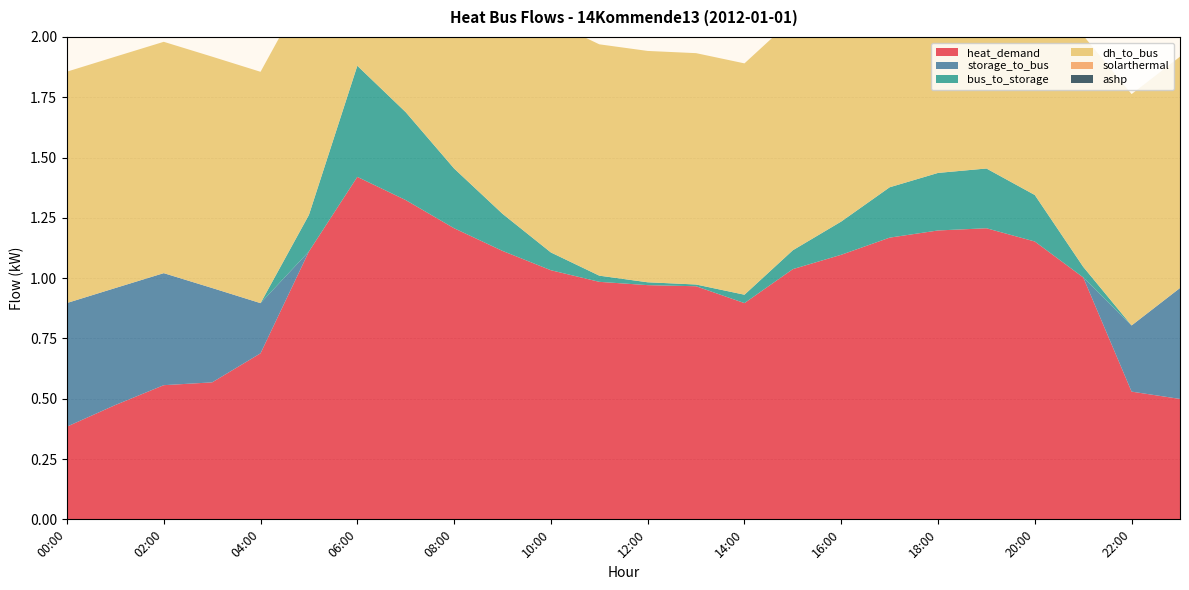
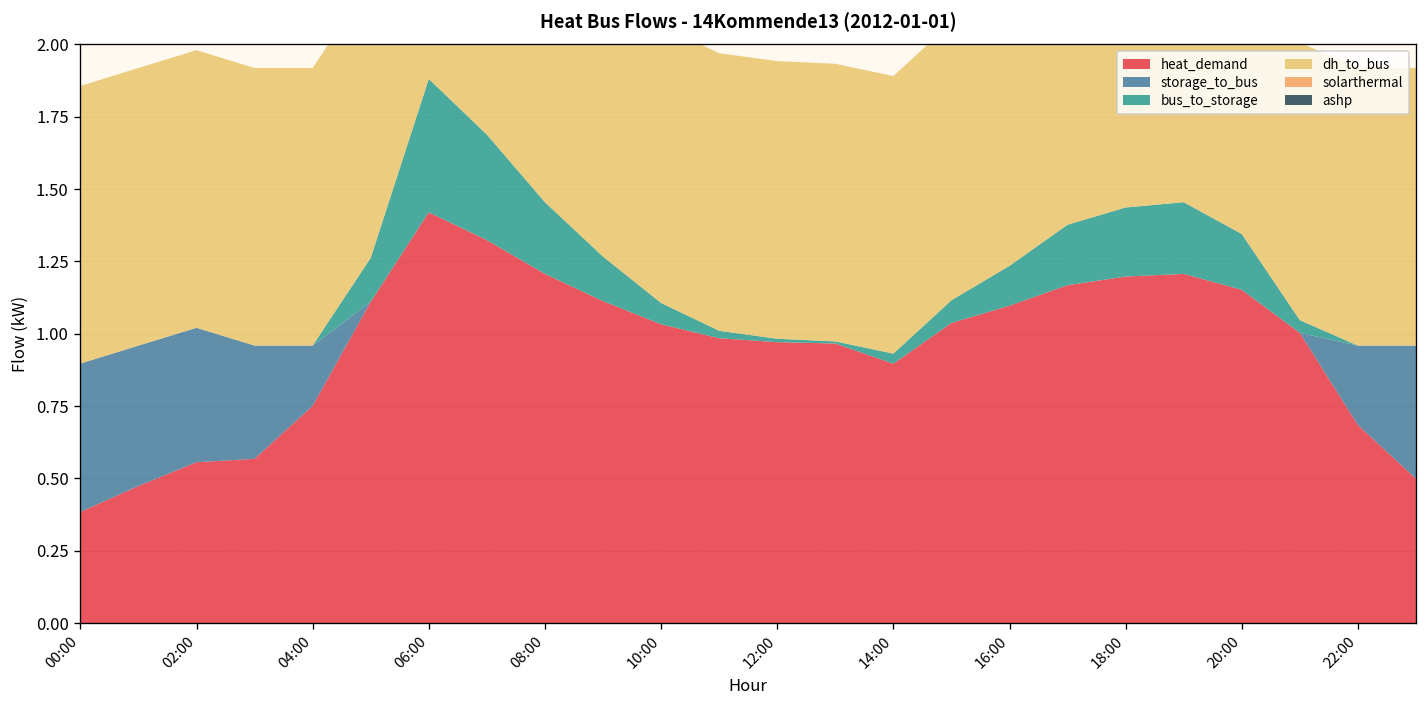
  {
    "heat_demand": {
      "00:00": 0.38,
      "02:00": 0.56,
-     "04:00": 0.69,
-     "22:00": 0.53
+     "04:00": 0.75,
+     "22:00": 0.68
    }
  }
